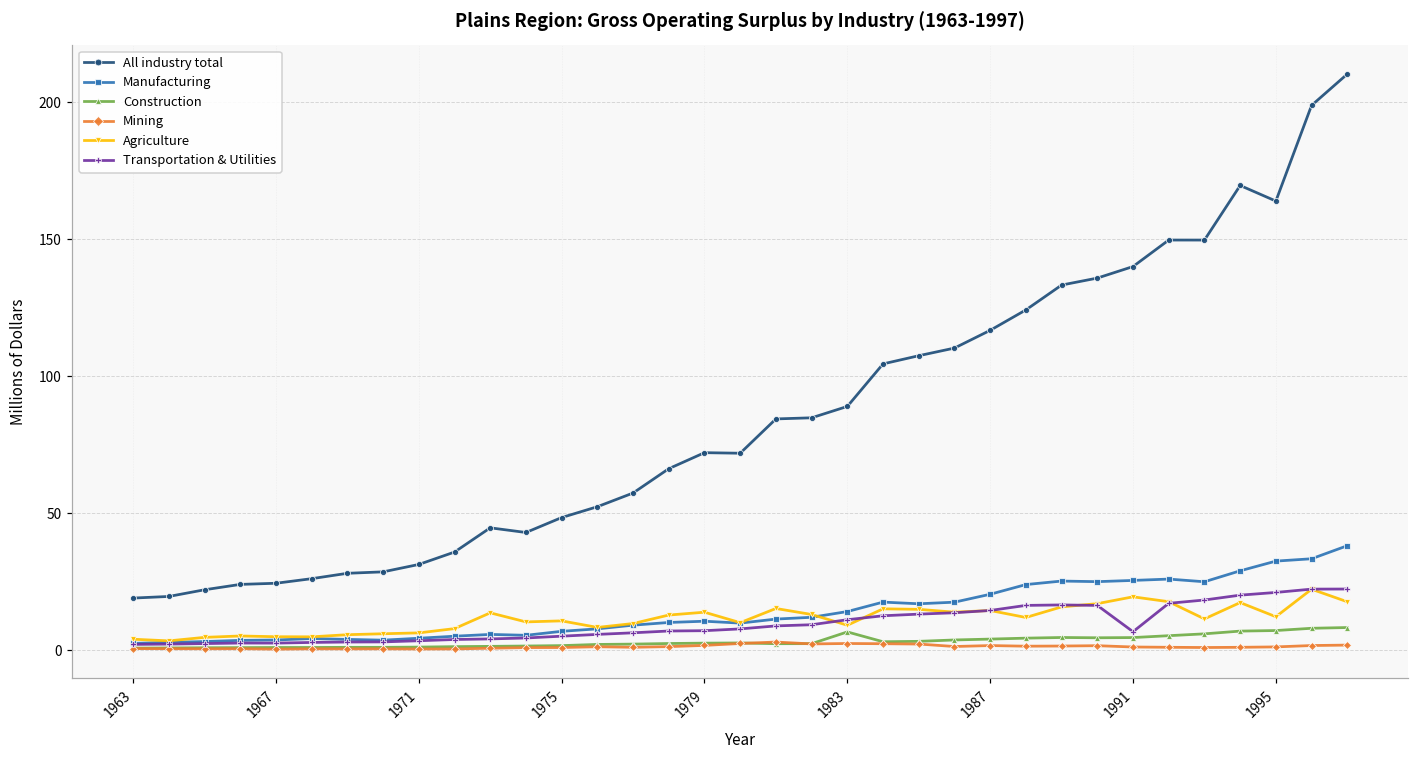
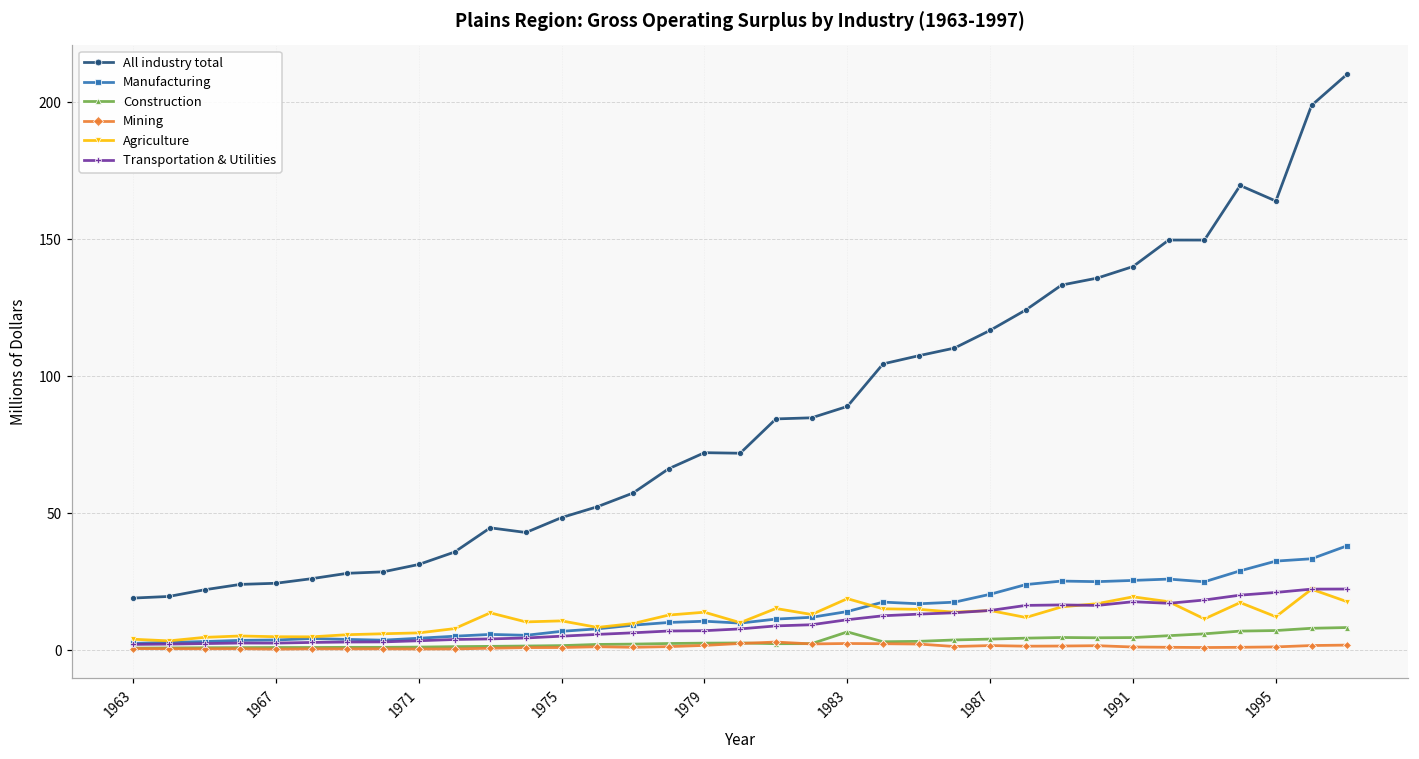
  {
    "All industry total": {
      "1963": 19,
      "1967": 24,
      "1971": 31,
      "1975": 48,
      "1979": 72,
      "1983": 89,
      "1987": 117,
      "1991": 140,
      "1995": 164
    },
    "Manufacturing": {
      "1967": 4,
      "1975": 7,
      "1979": 11,
      "1983": 14,
      "1987": 20,
      "1991": 25,
      "1995": 32
    },
    "Construction": {
      "1983": 7,
      "1987": 4,
      "1991": 5,
      "1995": 7
    },
    "Mining": {
      "1983": 2,
      "1987": 2,
      "1991": 1,
      "1995": 1
    },
    "Agriculture": {
      "1963": 4,
      "1967": 5,
      "1971": 6,
      "1975": 11,
      "1979": 14,
-     "1983": 9,
+     "1983": 19,
      "1991": 19,
      "1995": 12
    },
    "Transportation & Utilities": {
      "1967": 3,
      "1975": 5,
      "1979": 7,
      "1983": 11,
-     "1991": 7,
+     "1991": 18,
      "1995": 21
    }
  }
